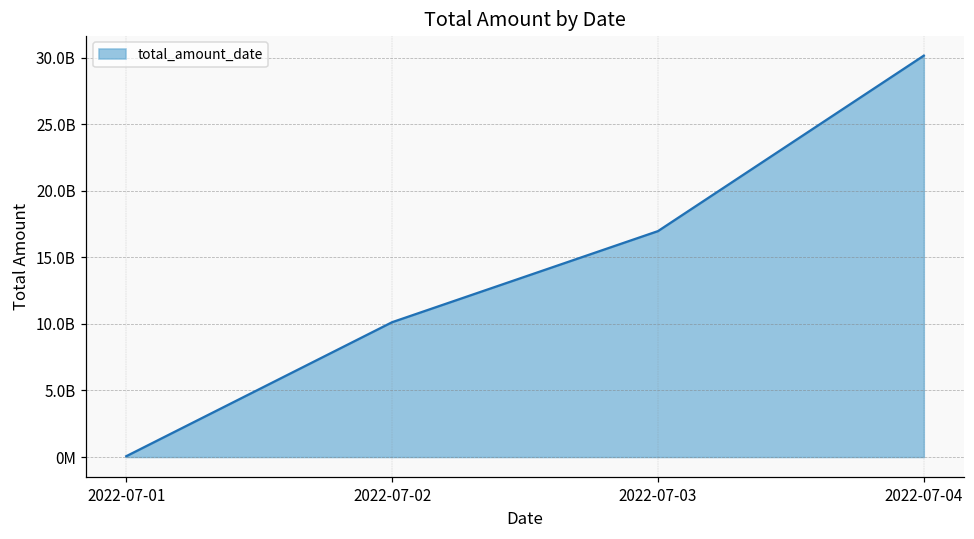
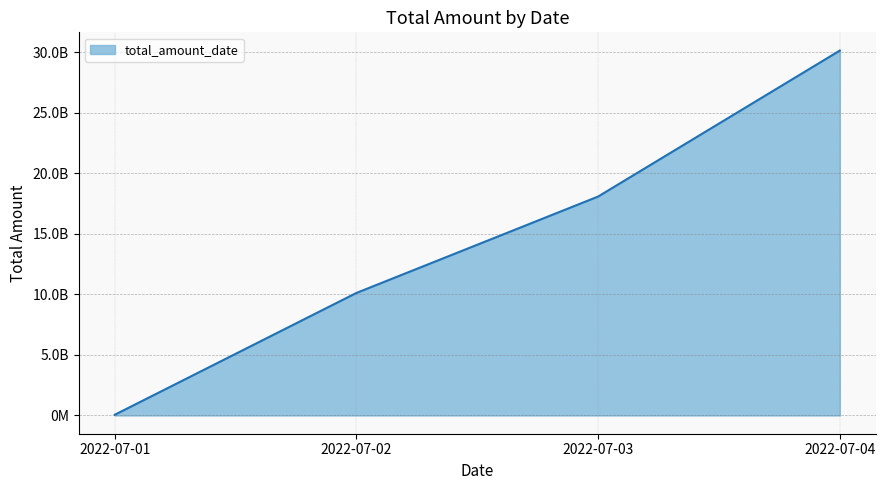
  {
    "2022-07-01": 100000000,
    "2022-07-02": 10100000000,
-   "2022-07-03": 17000000000,
+   "2022-07-03": 18100000000,
    "2022-07-04": 30200000000
  }
